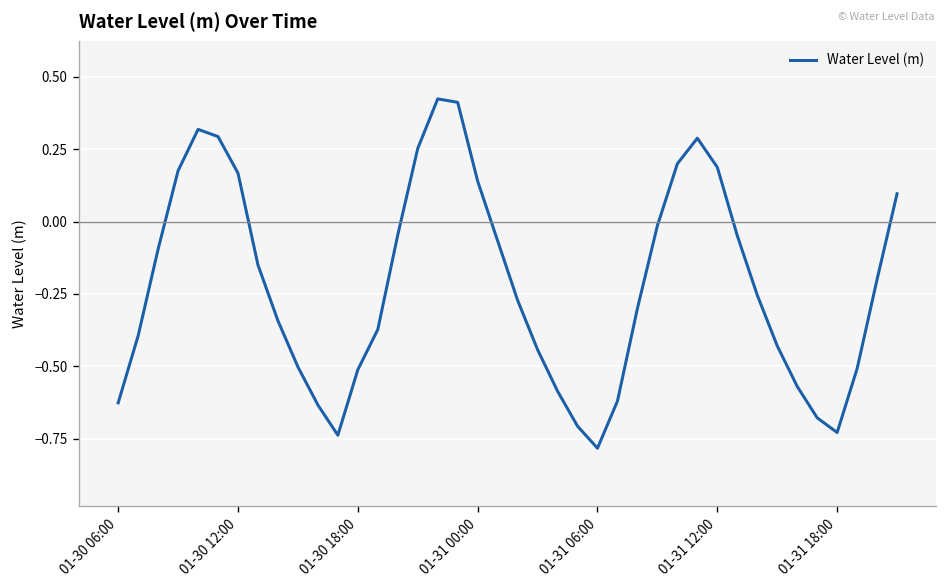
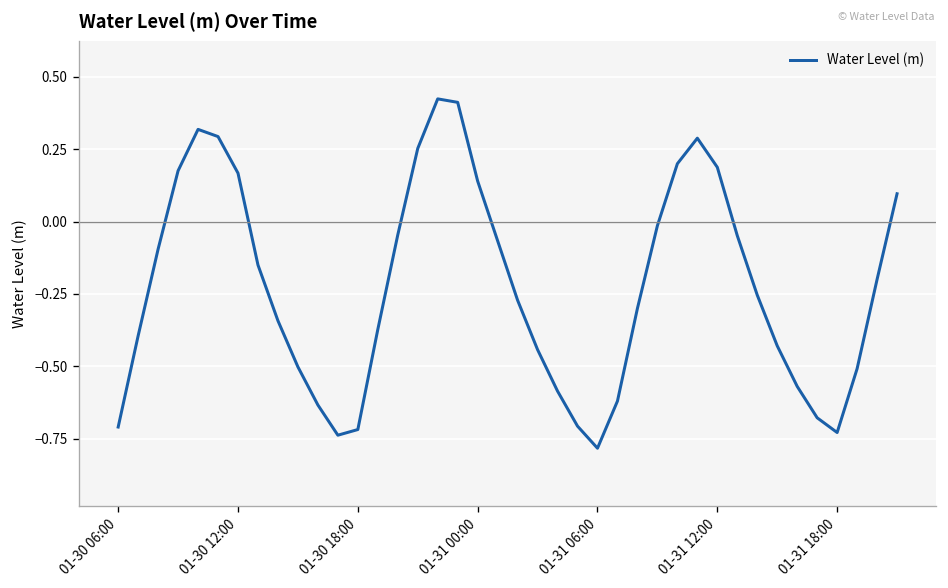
  {
-   "01-30 06:00": -0.63,
+   "01-30 06:00": -0.71,
    "01-30 12:00": 0.17,
-   "01-30 18:00": -0.51,
+   "01-30 18:00": -0.72,
    "01-31 00:00": 0.14,
    "01-31 06:00": -0.78,
    "01-31 12:00": 0.19,
    "01-31 18:00": -0.73
  }
